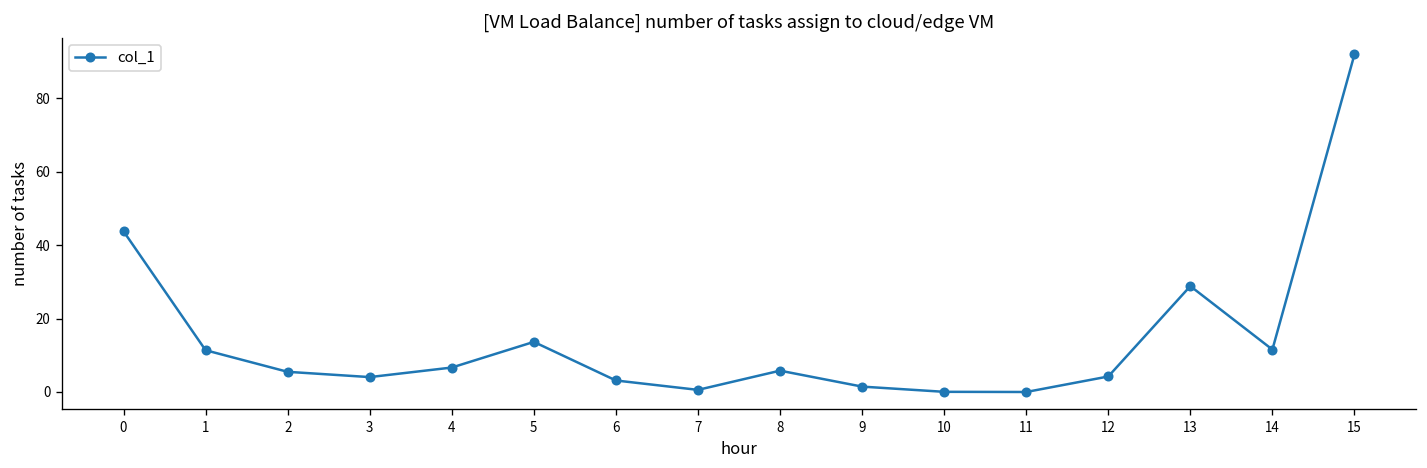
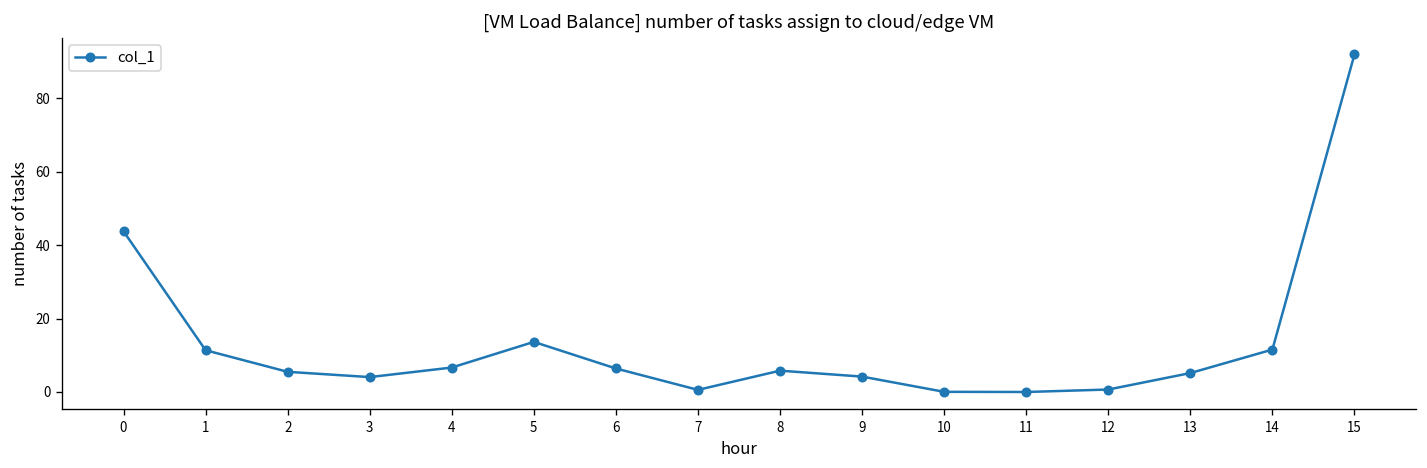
  {
    "0": 44,
    "1": 11,
    "2": 5,
    "3": 4,
    "4": 7,
    "5": 14,
-   "6": 3,
+   "6": 6,
    "7": 1,
    "8": 6,
-   "9": 1,
+   "9": 4,
    "10": 0,
    "11": 0,
-   "12": 4,
-   "13": 29,
+   "12": 1,
+   "13": 5,
    "14": 12,
    "15": 92
  }
